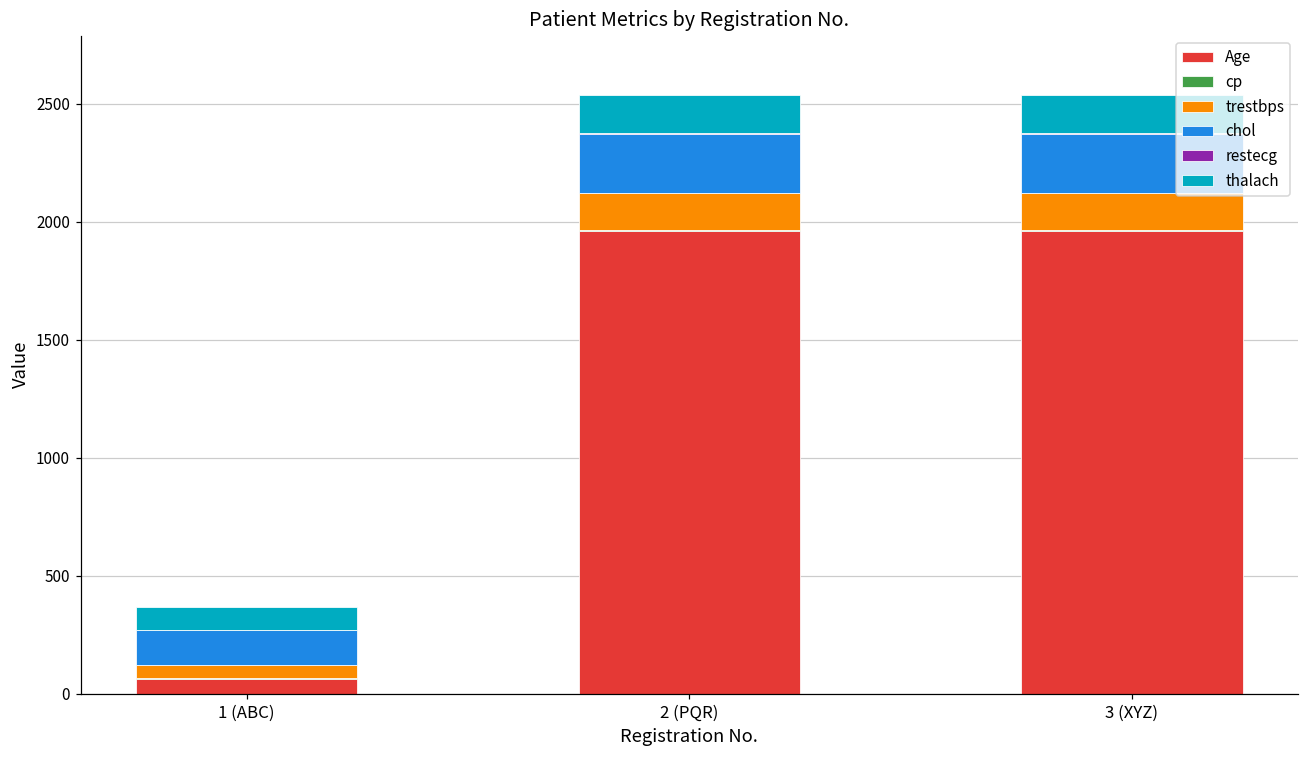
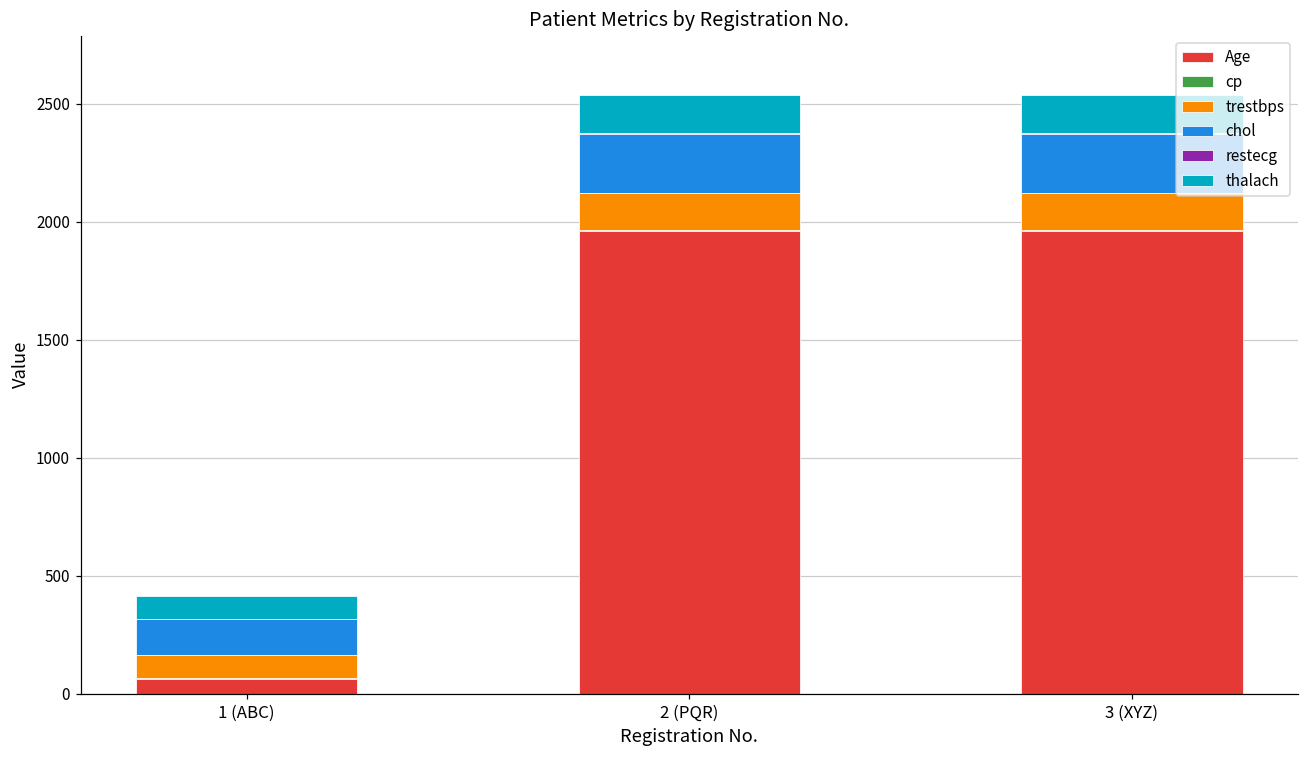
  {
    "cp": {
      "1 (ABC)": 60,
      "2 (PQR)": 1960,
      "3 (XYZ)": 1960
    },
    "trestbps": {
-     "1 (ABC)": 50,
+     "1 (ABC)": 100,
      "2 (PQR)": 160,
      "3 (XYZ)": 160
    }
  }
